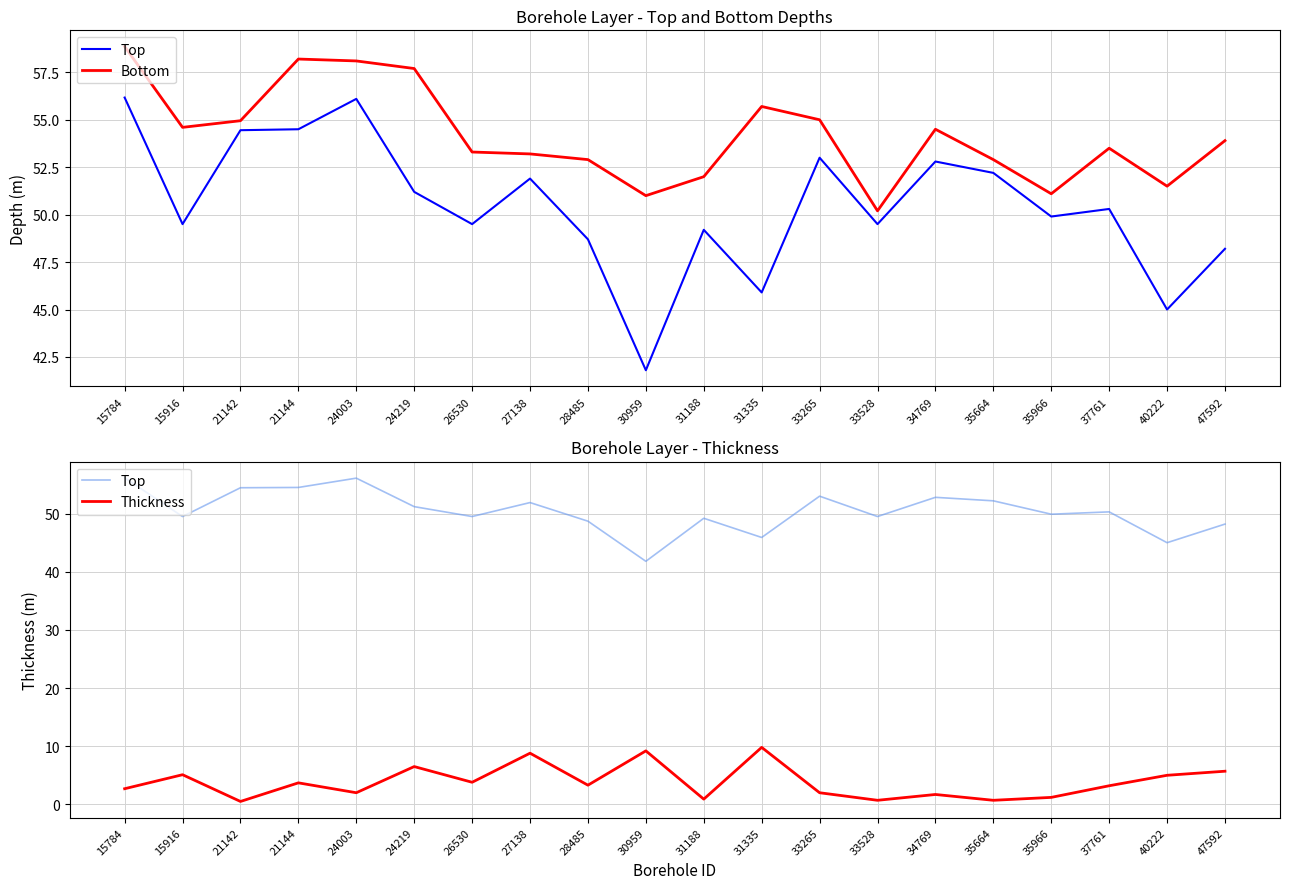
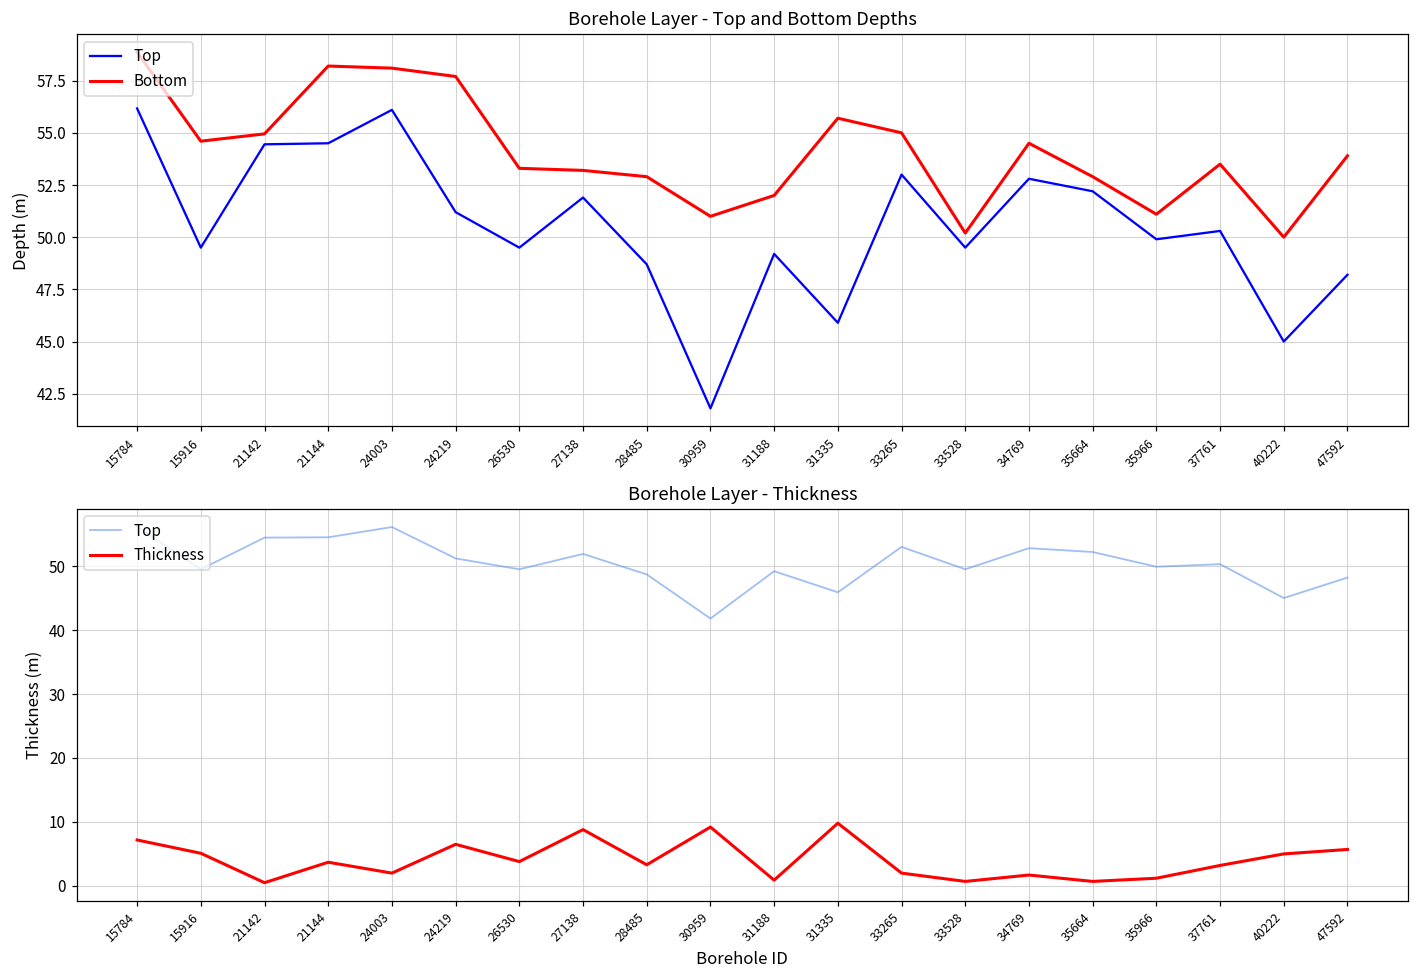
  {
    "Borehole Layer - Top and Bottom Depths": {
      "Bottom": {
        "15916": 54.6,
        "21142": 55.0,
        "21144": 58.2,
        "24003": 58.1,
        "24219": 57.7,
        "26530": 53.3,
        "27138": 53.2,
        "28485": 52.9,
        "30959": 51.0,
        "31188": 52.0,
        "31335": 55.7,
        "33265": 55.0,
        "33528": 50.2,
        "34769": 54.5,
        "35664": 52.9,
        "35966": 51.1,
        "37761": 53.5,
-       "40222": 51.5,
+       "40222": 50.0,
        "47592": 53.9
      }
    },
    "Borehole Layer - Thickness": {
      "Top": {
        "15916": 50,
        "21142": 54,
        "21144": 55,
        "24003": 56,
        "24219": 51,
        "26530": 50,
        "27138": 52,
        "28485": 49,
        "30959": 42,
        "31188": 49,
        "31335": 46,
        "33265": 53,
        "33528": 50,
        "34769": 53,
        "35664": 52,
        "35966": 50,
        "37761": 50,
        "40222": 45,
        "47592": 48
      },
      "Thickness": {
-       "15784": 3,
+       "15784": 7,
        "15916": 5,
        "21142": 1,
        "21144": 4,
        "24003": 2,
        "24219": 7,
        "26530": 4,
        "27138": 9,
        "28485": 3,
        "30959": 9,
        "31188": 1,
        "31335": 10,
        "33265": 2,
        "33528": 1,
        "34769": 2,
        "35664": 1,
        "35966": 1,
        "37761": 3,
        "40222": 5,
        "47592": 6
      }
    }
  }
